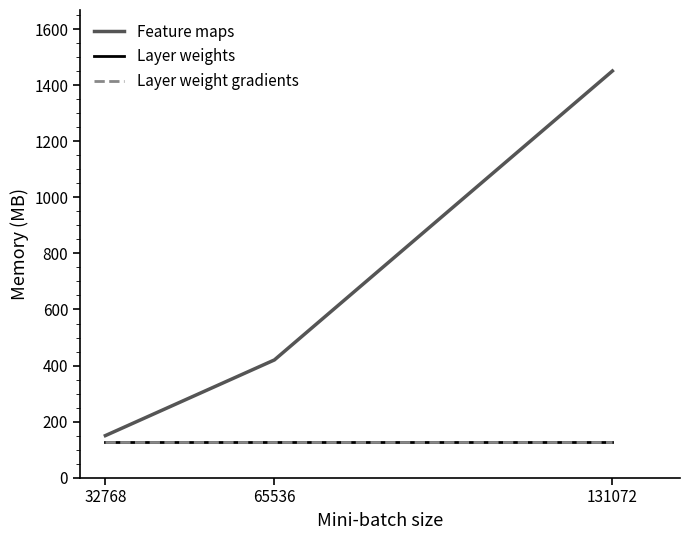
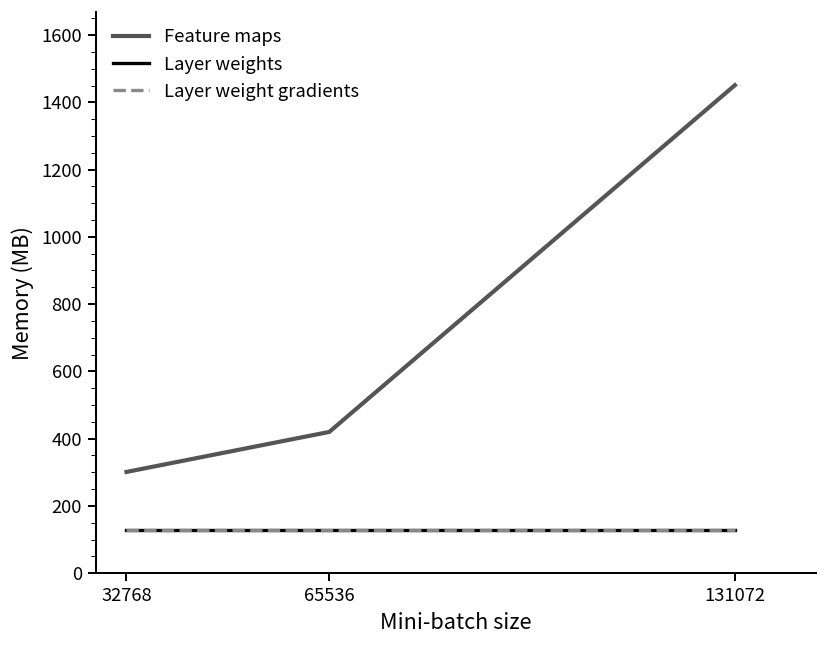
  {
    "Feature maps": {
-     "32768": 150,
+     "32768": 300,
      "65536": 420,
      "131072": 1450
    },
    "Layer weight gradients": {
      "32768": 130,
      "65536": 130,
      "131072": 130
    }
  }
